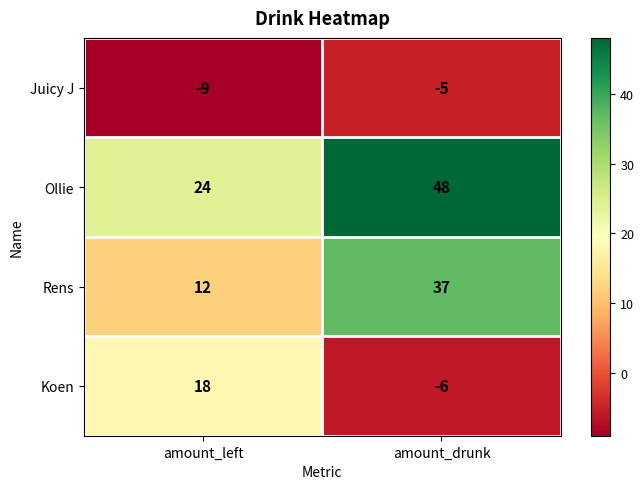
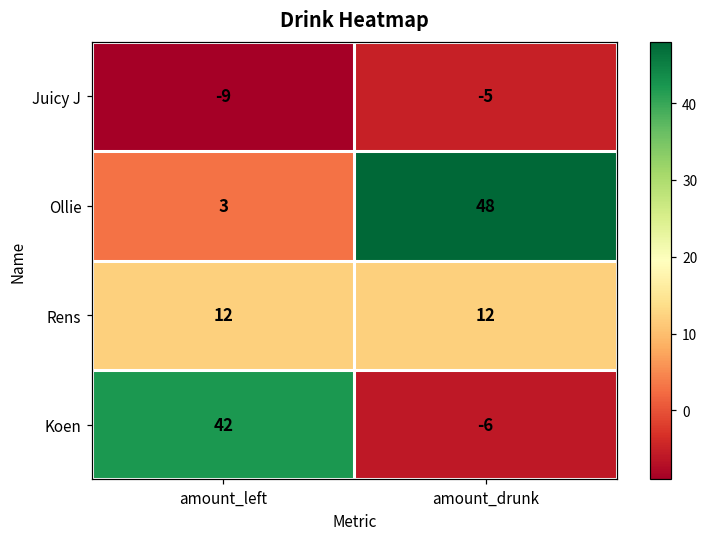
  {
    "Juicy J": {
      "amount_left": -9,
      "amount_drunk": -5
    },
    "Ollie": {
-     "amount_left": 24,
+     "amount_left": 3,
      "amount_drunk": 48
    },
    "Rens": {
      "amount_left": 12,
-     "amount_drunk": 37
+     "amount_drunk": 12
    },
    "Koen": {
-     "amount_left": 18,
+     "amount_left": 42,
      "amount_drunk": -6
    }
  }
